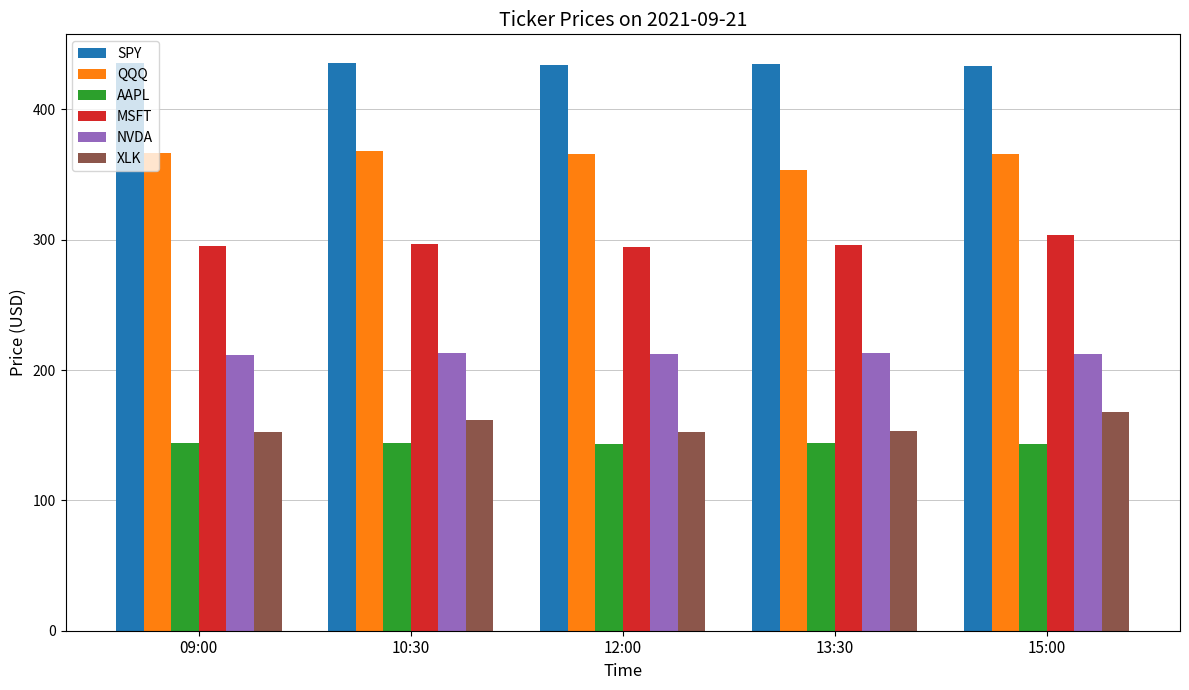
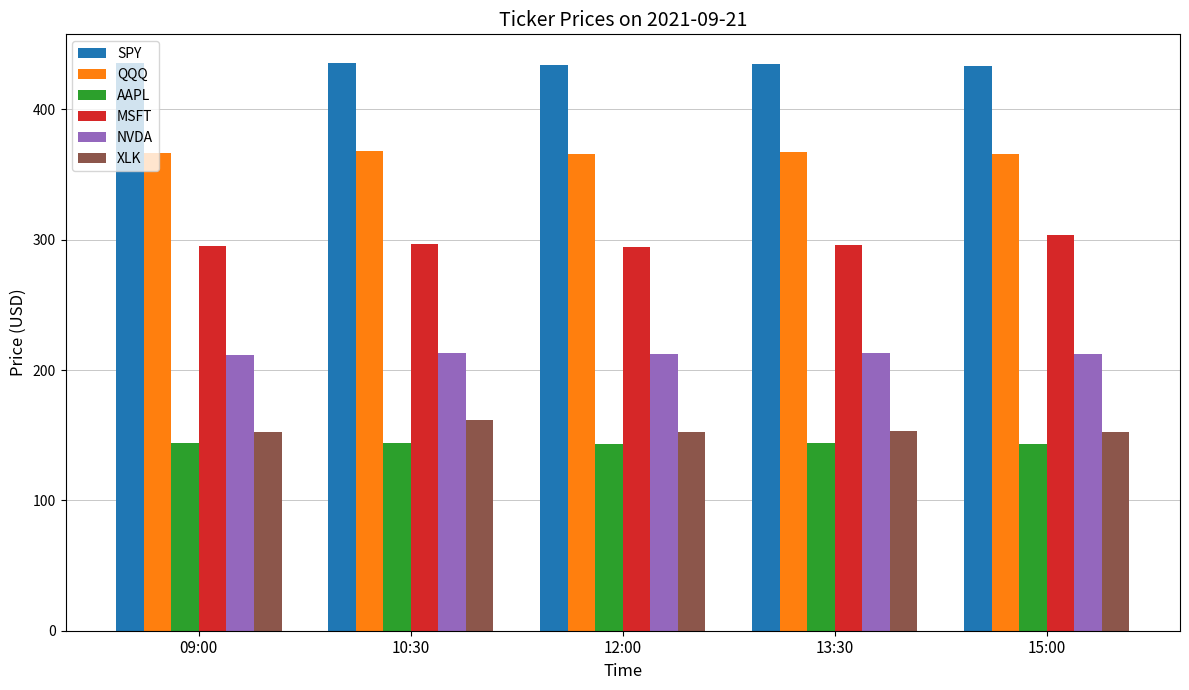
  {
    "SPY": {
      "10:30": 436,
      "12:00": 434,
      "13:30": 435,
      "15:00": 434
    },
    "QQQ": {
      "10:30": 368,
      "12:00": 366,
-     "13:30": 353,
+     "13:30": 367,
      "15:00": 366
    },
    "AAPL": {
      "09:00": 144,
      "10:30": 144,
      "12:00": 143,
      "13:30": 144,
      "15:00": 143
    },
    "MSFT": {
      "09:00": 296,
      "10:30": 296,
      "12:00": 295,
      "13:30": 296,
      "15:00": 304
    },
    "NVDA": {
      "09:00": 211,
      "10:30": 213,
      "12:00": 212,
      "13:30": 213,
      "15:00": 212
    },
    "XLK": {
      "09:00": 153,
      "10:30": 162,
      "12:00": 153,
      "13:30": 153,
-     "15:00": 168
+     "15:00": 152
    }
  }
